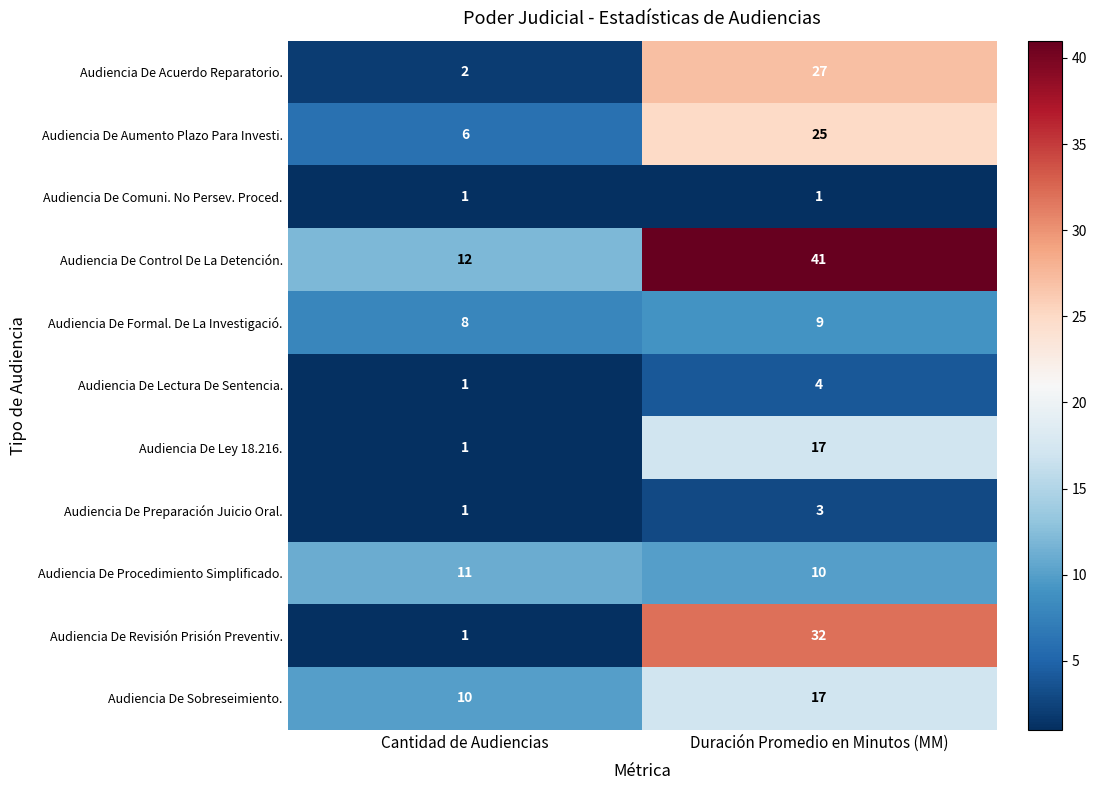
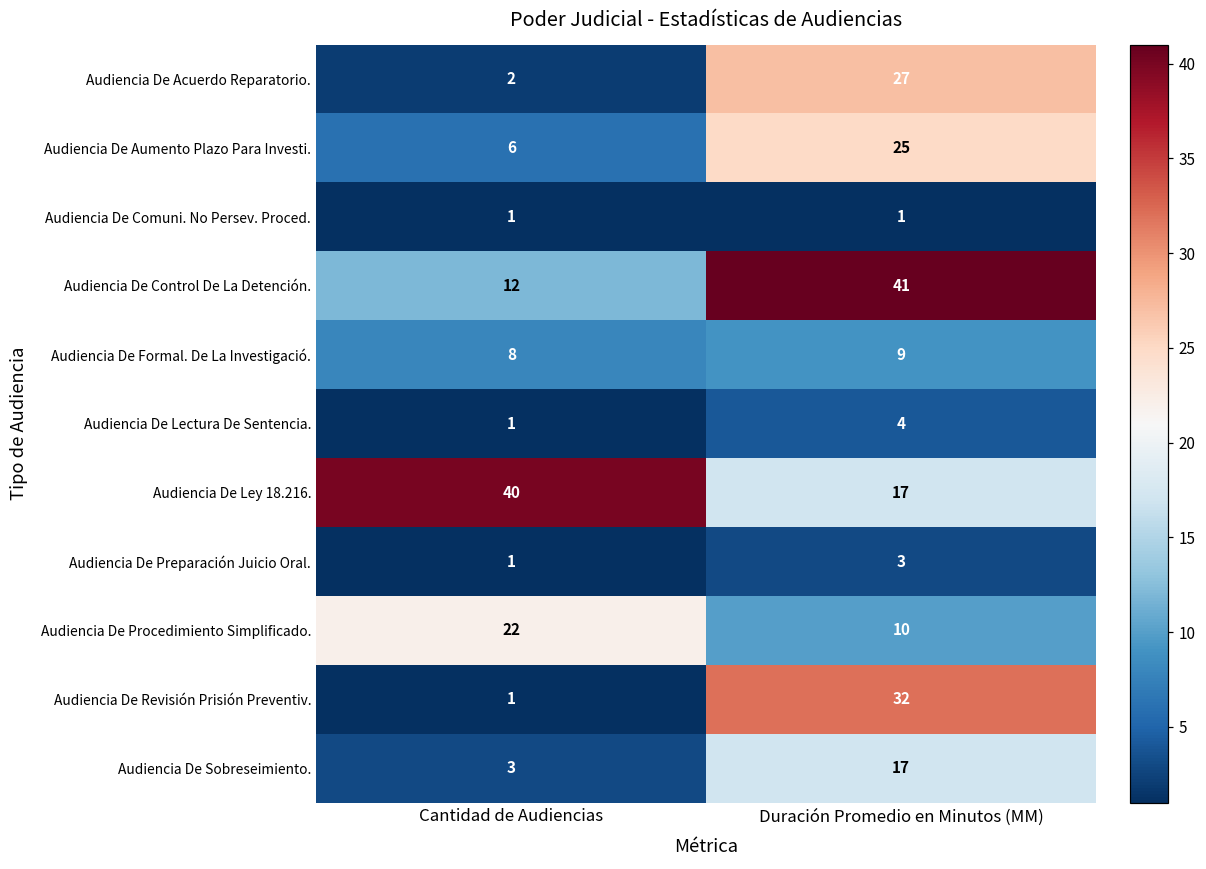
  {
    "Audiencia De Acuerdo Reparatorio.": {
      "Cantidad de Audiencias": 2,
      "Duración Promedio en Minutos (MM)": 27
    },
    "Audiencia De Aumento Plazo Para Investi.": {
      "Cantidad de Audiencias": 6,
      "Duración Promedio en Minutos (MM)": 25
    },
    "Audiencia De Comuni. No Persev. Proced.": {
      "Cantidad de Audiencias": 1,
      "Duración Promedio en Minutos (MM)": 1
    },
    "Audiencia De Control De La Detención.": {
      "Cantidad de Audiencias": 12,
      "Duración Promedio en Minutos (MM)": 41
    },
    "Audiencia De Formal. De La Investigació.": {
      "Cantidad de Audiencias": 8,
      "Duración Promedio en Minutos (MM)": 9
    },
    "Audiencia De Lectura De Sentencia.": {
      "Cantidad de Audiencias": 1,
      "Duración Promedio en Minutos (MM)": 4
    },
    "Audiencia De Ley 18.216.": {
-     "Cantidad de Audiencias": 1,
+     "Cantidad de Audiencias": 40,
      "Duración Promedio en Minutos (MM)": 17
    },
    "Audiencia De Preparación Juicio Oral.": {
      "Cantidad de Audiencias": 1,
      "Duración Promedio en Minutos (MM)": 3
    },
    "Audiencia De Procedimiento Simplificado.": {
-     "Cantidad de Audiencias": 11,
+     "Cantidad de Audiencias": 22,
      "Duración Promedio en Minutos (MM)": 10
    },
    "Audiencia De Revisión Prisión Preventiv.": {
      "Cantidad de Audiencias": 1,
      "Duración Promedio en Minutos (MM)": 32
    },
    "Audiencia De Sobreseimiento.": {
-     "Cantidad de Audiencias": 10,
+     "Cantidad de Audiencias": 3,
      "Duración Promedio en Minutos (MM)": 17
    }
  }
